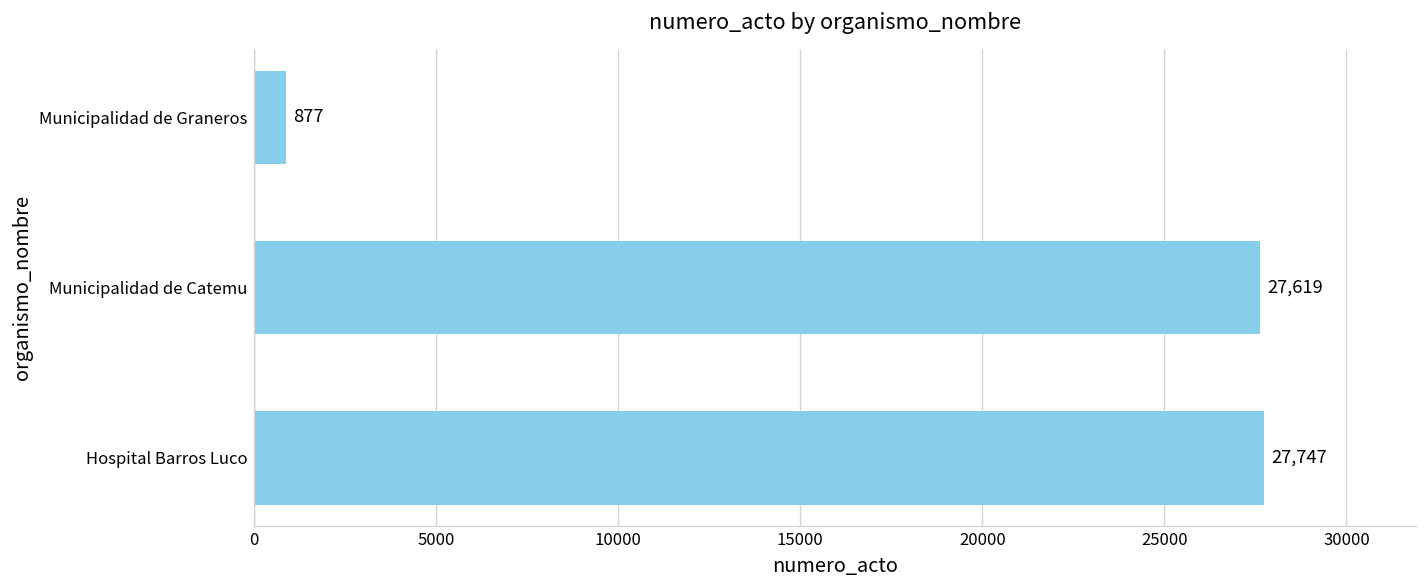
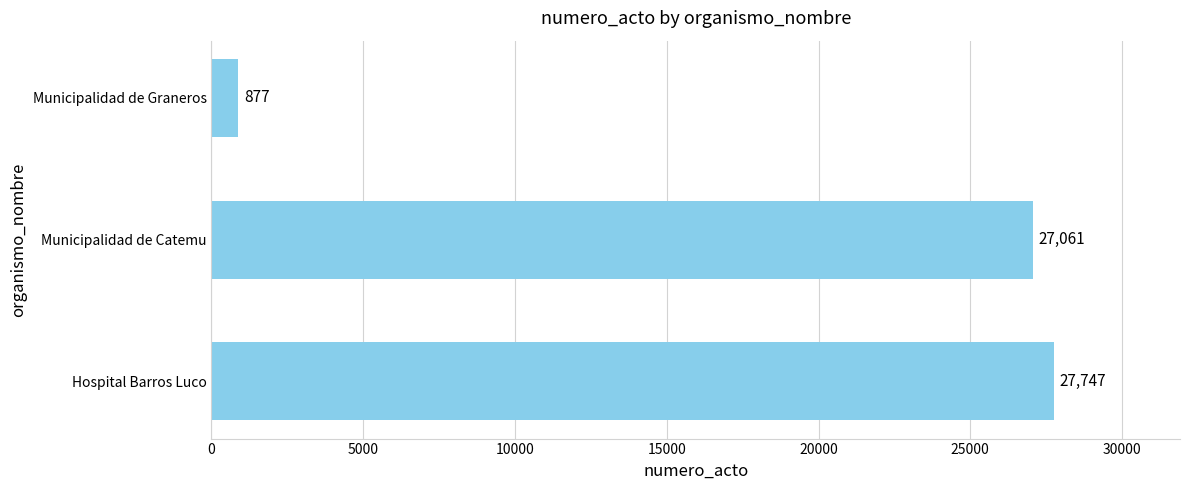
  {
    "Municipalidad de Graneros": "877",
-   "Municipalidad de Catemu": "27,619",
+   "Municipalidad de Catemu": "27,061",
    "Hospital Barros Luco": "27,747"
  }
